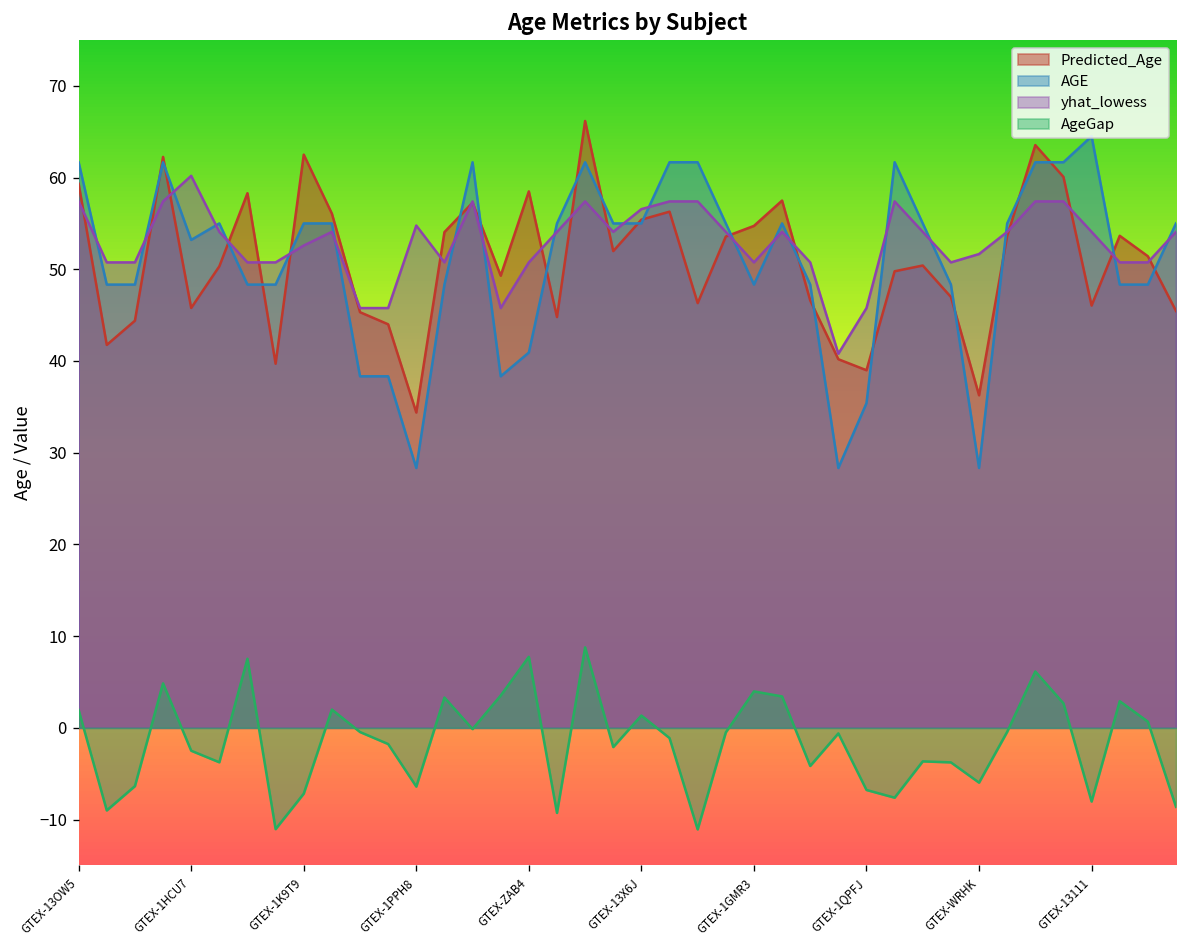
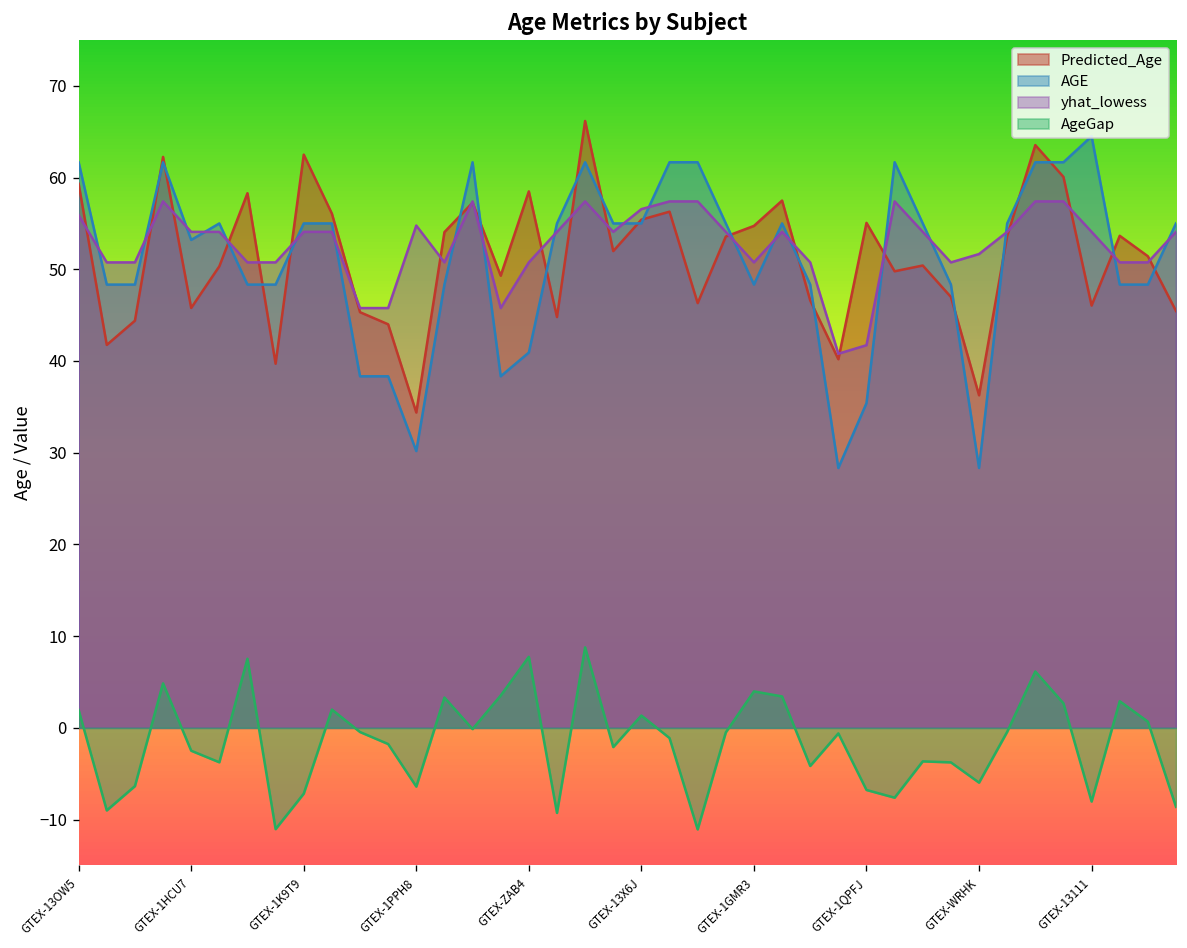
  {
    "Predicted_Age": {
      "GTEX-13OW5": 59,
      "GTEX-1HCU7": 46,
      "GTEX-1K9T9": 63,
      "GTEX-1PPH8": 34,
      "GTEX-ZAB4": 58,
      "GTEX-13X6J": 55,
      "GTEX-1GMR3": 55,
-     "GTEX-1QPFJ": 39,
+     "GTEX-1QPFJ": 55,
      "GTEX-WRHK": 36,
      "GTEX-13111": 46
    },
    "AGE": {
      "GTEX-13OW5": 62,
      "GTEX-1HCU7": 53,
      "GTEX-1K9T9": 55,
-     "GTEX-1PPH8": 28,
+     "GTEX-1PPH8": 30,
      "GTEX-ZAB4": 41,
      "GTEX-13X6J": 55,
      "GTEX-1GMR3": 48,
      "GTEX-1QPFJ": 35,
      "GTEX-WRHK": 28
    },
    "yhat_lowess": {
-     "GTEX-13OW5": 57,
-     "GTEX-1HCU7": 60,
-     "GTEX-1K9T9": 53,
+     "GTEX-13OW5": 56,
+     "GTEX-1HCU7": 54,
+     "GTEX-1K9T9": 54,
      "GTEX-1PPH8": 55,
      "GTEX-ZAB4": 51,
      "GTEX-13X6J": 57,
      "GTEX-1GMR3": 51,
-     "GTEX-1QPFJ": 46,
+     "GTEX-1QPFJ": 42,
      "GTEX-WRHK": 52,
      "GTEX-13111": 54
    }
  }
